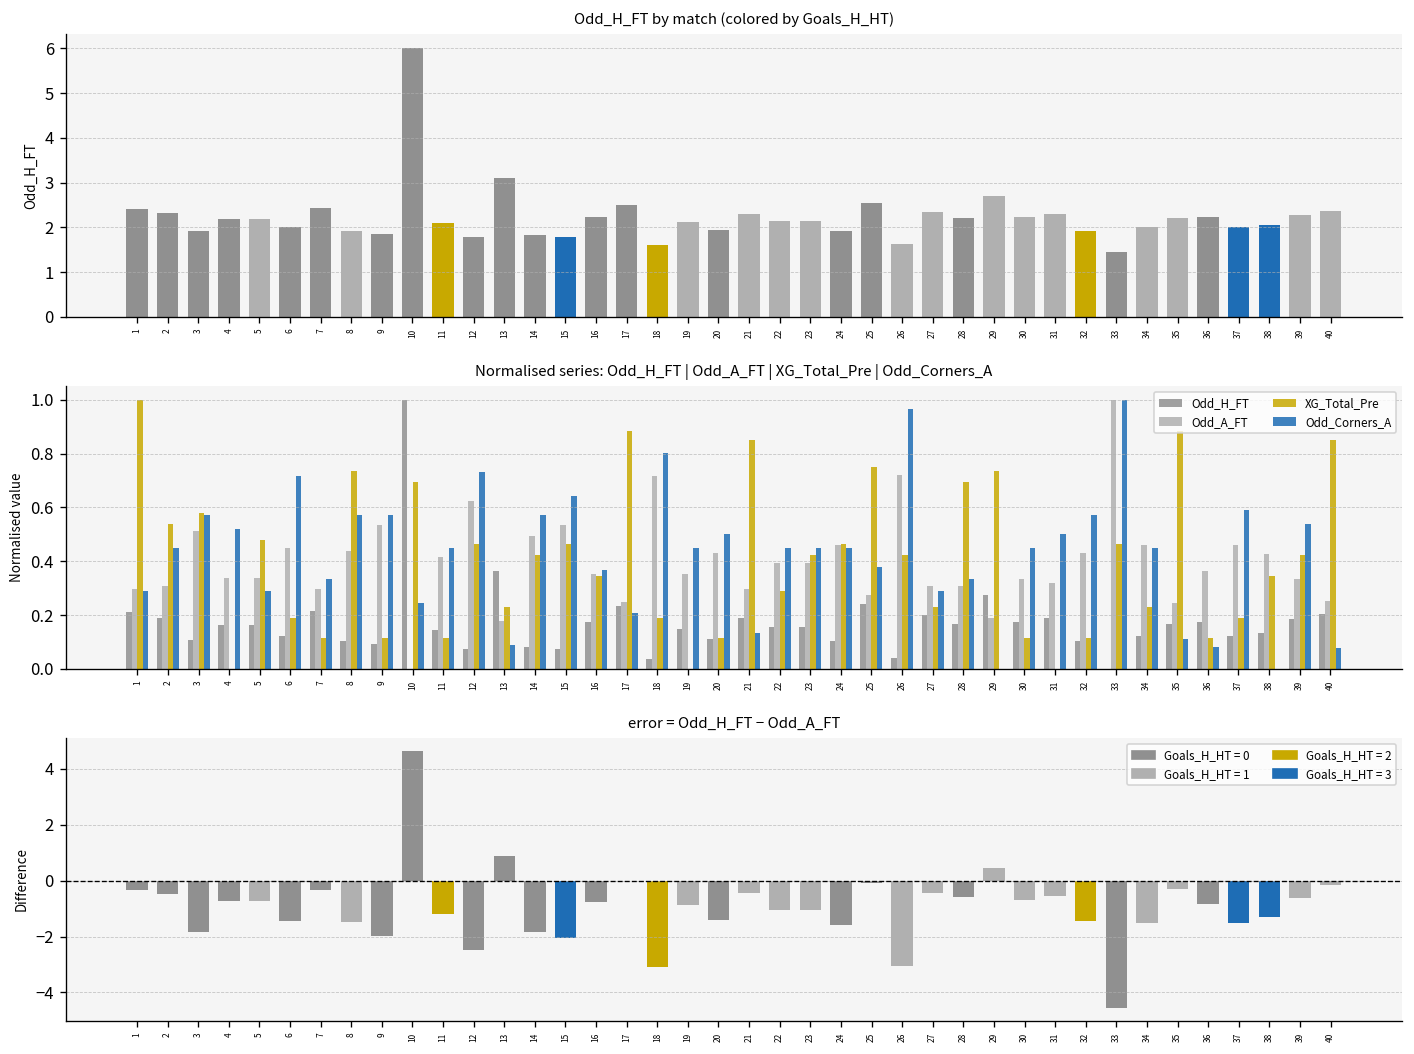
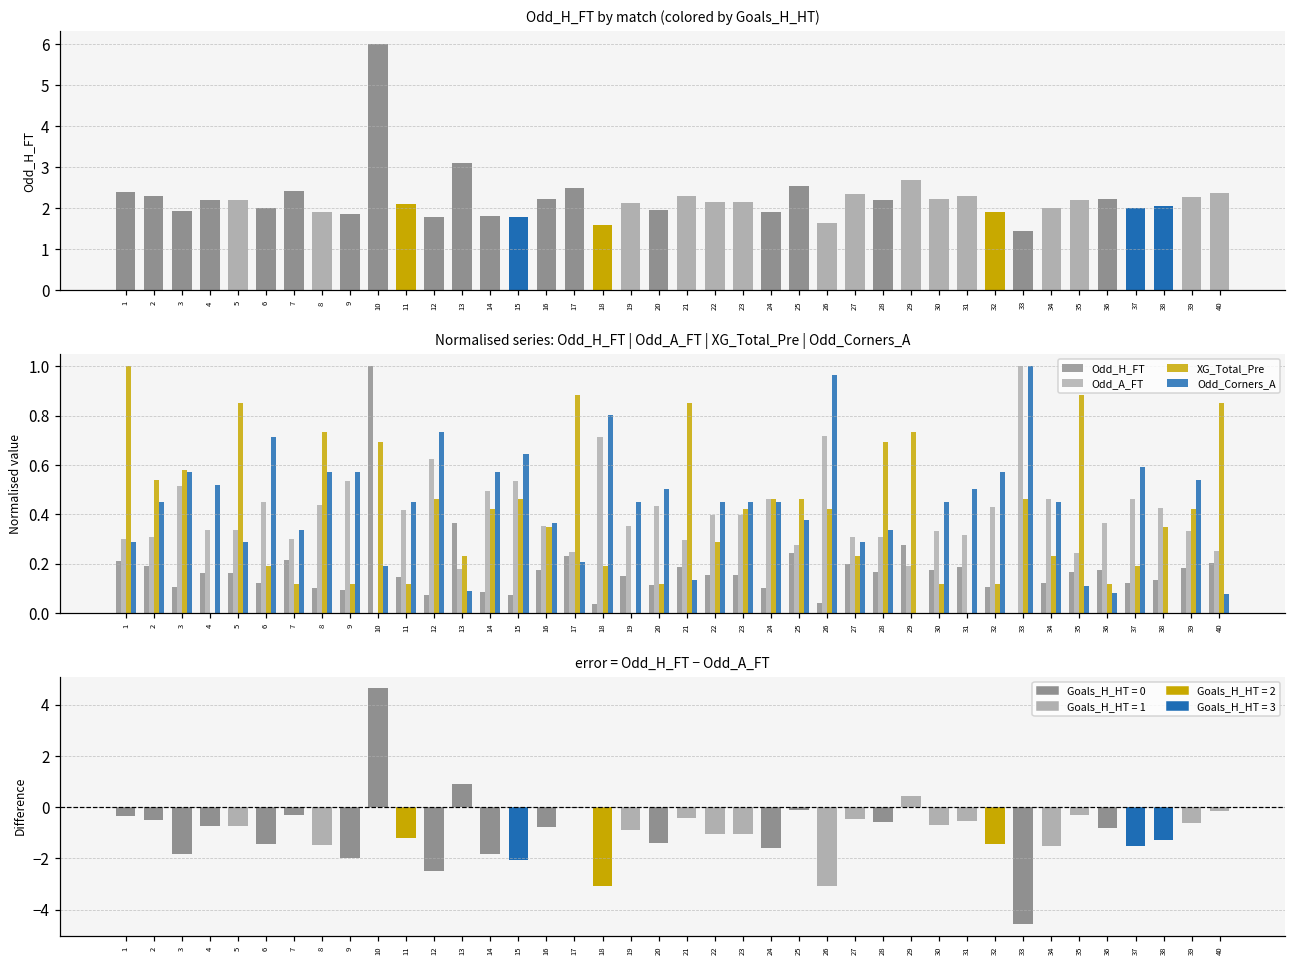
  {
    "Odd_H_FT by match (colored by Goals_H_HT)": {
      "1": 2.4,
      "2": 2.3,
      "3": 1.9,
      "4": 2.2,
      "5": 2.2,
      "6": 2.0,
      "7": 2.4,
      "8": 1.9,
      "9": 1.9,
      "10": 6.0,
      "11": 2.1,
      "12": 1.8,
      "13": 3.1,
      "14": 1.8,
      "15": 1.8,
      "16": 2.2,
      "17": 2.5,
      "18": 1.6,
      "19": 2.1,
      "20": 2.0,
      "21": 2.3,
      "22": 2.2,
      "23": 2.2,
      "24": 1.9,
      "25": 2.6,
      "26": 1.6,
      "27": 2.4,
      "28": 2.2,
      "29": 2.7,
      "30": 2.2,
      "31": 2.3,
      "32": 1.9,
      "33": 1.4,
      "34": 2.0,
      "35": 2.2,
      "36": 2.2,
      "37": 2.0,
      "38": 2.1,
      "39": 2.3,
      "40": 2.4
    },
    "Normalised series: Odd_H_FT | Odd_A_FT | XG_Total_Pre | Odd_Corners_A": {
      "XG_Total_Pre": {
        "1": 1.00,
        "2": 0.54,
        "3": 0.58,
        "4": 0.00,
-       "5": 0.48,
+       "5": 0.85,
        "6": 0.19,
        "7": 0.12,
        "8": 0.73,
        "9": 0.12,
        "10": 0.69,
        "11": 0.12,
        "12": 0.46,
        "13": 0.23,
        "14": 0.42,
        "15": 0.46,
        "16": 0.35,
        "17": 0.88,
        "18": 0.19,
        "19": 0.00,
        "20": 0.12,
        "21": 0.85,
        "22": 0.29,
        "23": 0.42,
        "24": 0.46,
-       "25": 0.75,
+       "25": 0.46,
        "26": 0.42,
        "27": 0.23,
        "28": 0.69,
        "29": 0.73,
        "30": 0.12,
        "31": 0.00,
        "32": 0.12,
        "33": 0.46,
        "34": 0.23,
        "36": 0.12,
        "37": 0.19,
        "38": 0.35,
        "39": 0.42,
        "40": 0.85
      },
      "Odd_Corners_A": {
        "1": 0.29,
        "2": 0.45,
        "3": 0.57,
        "4": 0.52,
        "5": 0.29,
        "6": 0.72,
        "7": 0.33,
        "8": 0.57,
        "9": 0.57,
-       "10": 0.25,
+       "10": 0.19,
        "11": 0.45,
        "12": 0.73,
        "13": 0.09,
        "14": 0.57,
        "15": 0.64,
        "16": 0.37,
        "17": 0.21,
        "18": 0.80,
        "19": 0.45,
        "20": 0.50,
        "21": 0.14,
        "22": 0.45,
        "23": 0.45,
        "24": 0.45,
        "25": 0.38,
        "26": 0.96,
        "27": 0.29,
        "28": 0.33,
        "29": 0.00,
        "30": 0.45,
        "31": 0.50,
        "32": 0.57,
        "33": 1.00,
        "34": 0.45,
        "35": 0.11,
        "36": 0.08,
        "37": 0.59,
        "38": 0.00,
        "39": 0.54,
        "40": 0.08
      }
    },
    "error = Odd_H_FT − Odd_A_FT": {
      "1": -0.4,
      "2": -0.5,
      "3": -1.8,
      "4": -0.7,
      "5": -0.7,
      "6": -1.5,
      "7": -0.3,
      "8": -1.5,
      "9": -2.0,
      "10": 4.6,
      "11": -1.2,
      "12": -2.5,
      "13": 0.9,
      "14": -1.8,
      "15": -2.1,
      "16": -0.8,
      "18": -3.1,
      "19": -0.9,
      "20": -1.4,
      "21": -0.4,
      "22": -1.1,
      "23": -1.1,
      "24": -1.6,
      "26": -3.1,
      "27": -0.4,
      "28": -0.6,
      "29": 0.5,
      "30": -0.7,
      "31": -0.5,
      "32": -1.4,
      "33": -4.6,
      "34": -1.5,
      "35": -0.3,
      "36": -0.8,
      "37": -1.5,
      "38": -1.3,
      "39": -0.6,
      "40": -0.2
    }
  }
